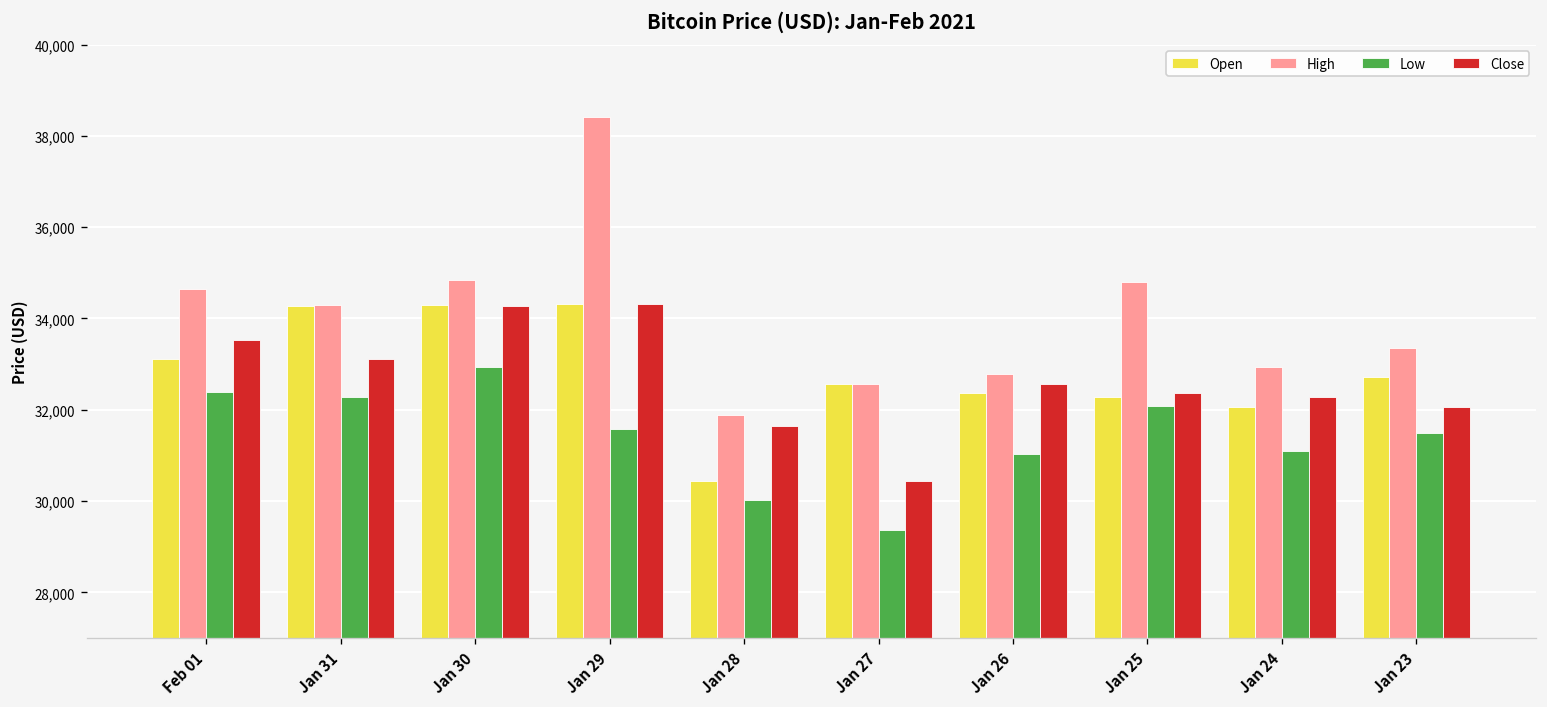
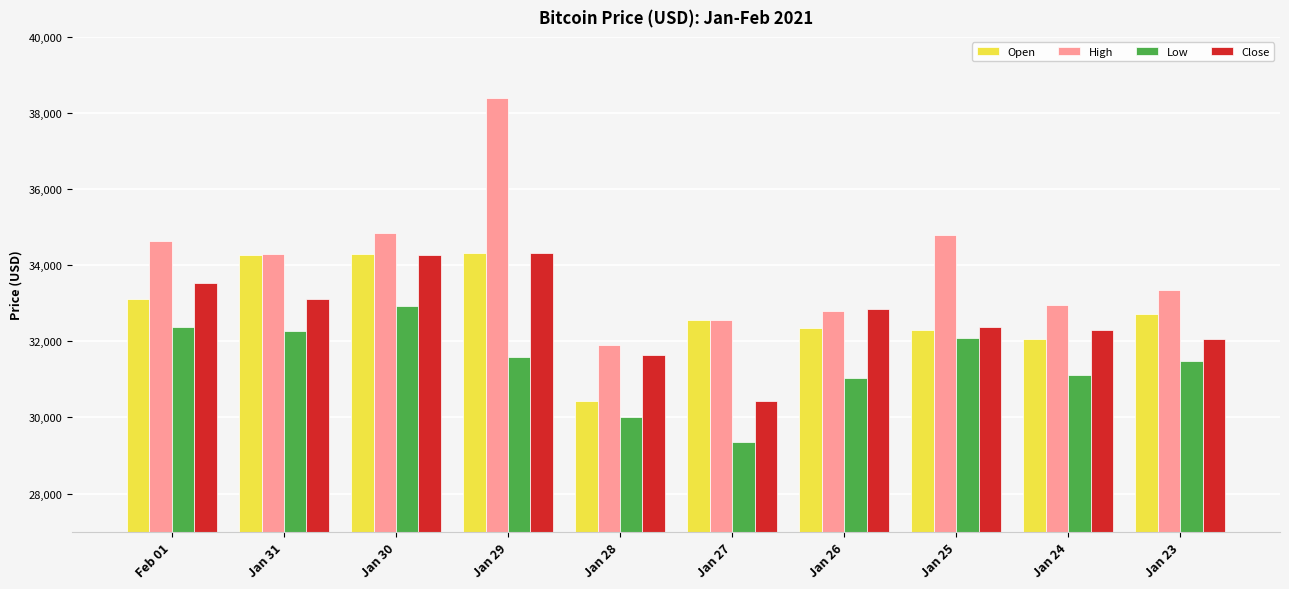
  {
    "Open": {
      "Feb 01": "33,100",
      "Jan 31": "34,300",
      "Jan 30": "34,300",
      "Jan 29": "34,300",
      "Jan 28": "30,400",
      "Jan 27": "32,600",
      "Jan 26": "32,400",
      "Jan 25": "32,300",
      "Jan 24": "32,100",
      "Jan 23": "32,700"
    },
    "High": {
      "Feb 01": "34,600",
      "Jan 31": "34,300",
      "Jan 30": "34,800",
      "Jan 29": "38,400",
      "Jan 28": "31,900",
      "Jan 27": "32,600",
      "Jan 26": "32,800",
      "Jan 25": "34,800",
      "Jan 24": "32,900",
      "Jan 23": "33,400"
    },
    "Low": {
      "Feb 01": "32,400",
      "Jan 31": "32,300",
      "Jan 30": "32,900",
      "Jan 29": "31,600",
      "Jan 28": "30,000",
      "Jan 27": "29,400",
      "Jan 26": "31,000",
      "Jan 25": "32,100",
      "Jan 24": "31,100",
      "Jan 23": "31,500"
    },
    "Close": {
      "Feb 01": "33,500",
      "Jan 31": "33,100",
      "Jan 30": "34,300",
      "Jan 29": "34,300",
      "Jan 28": "31,600",
      "Jan 27": "30,400",
-     "Jan 26": "32,600",
+     "Jan 26": "32,900",
      "Jan 25": "32,400",
      "Jan 24": "32,300",
      "Jan 23": "32,100"
    }
  }
